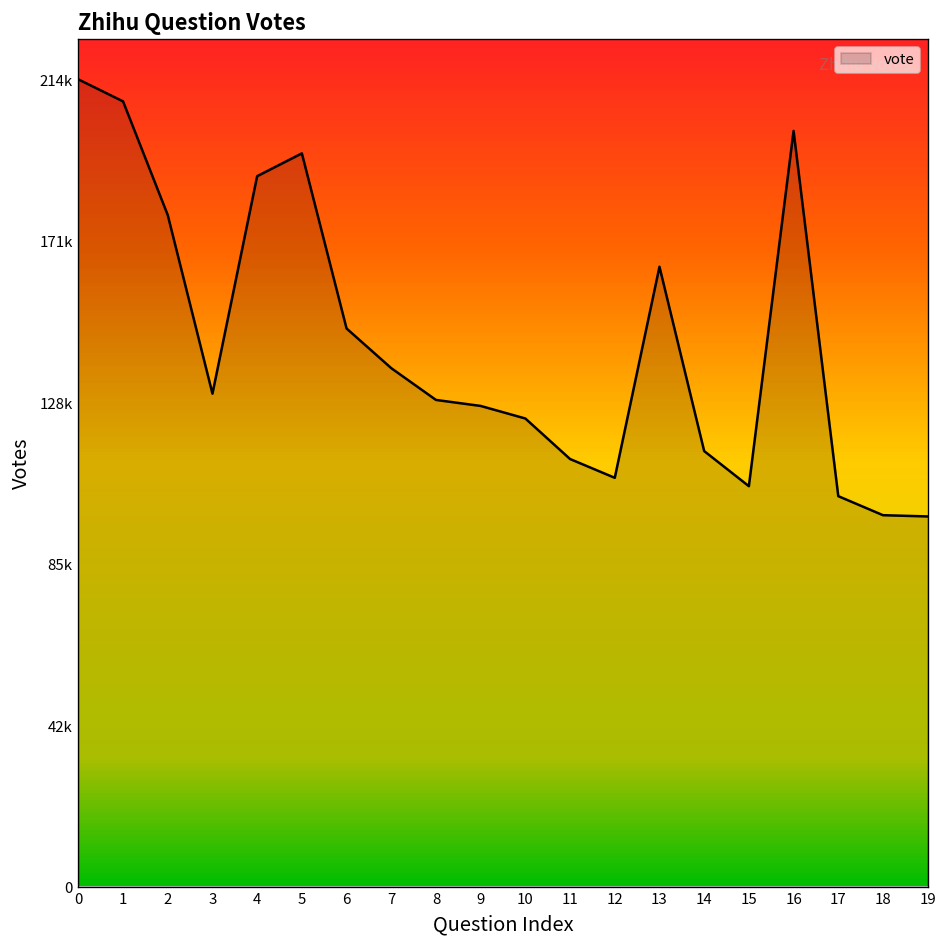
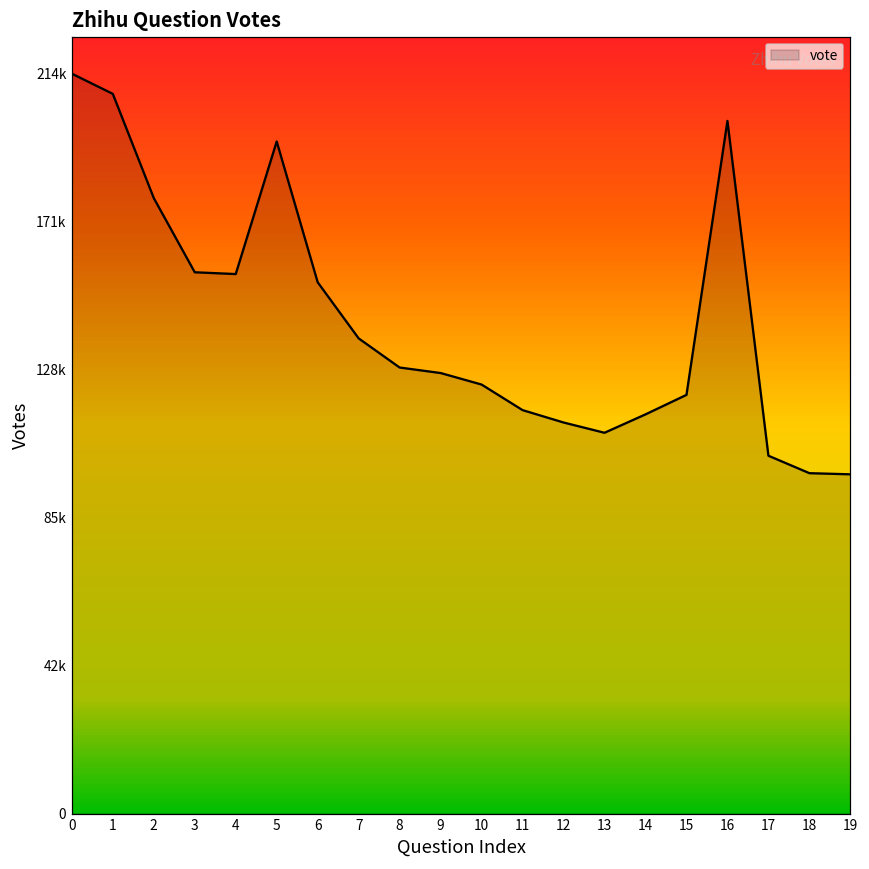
  {
    "0": 215000,
    "1": 209000,
    "2": 179000,
-   "3": 131000,
-   "4": 189000,
+   "3": 157000,
+   "4": 157000,
    "5": 195000,
-   "6": 148000,
+   "6": 154000,
    "7": 138000,
    "8": 129000,
    "9": 128000,
    "10": 125000,
-   "11": 114000,
-   "12": 109000,
-   "13": 165000,
+   "11": 117000,
+   "12": 114000,
+   "13": 111000,
    "14": 116000,
-   "15": 107000,
+   "15": 122000,
    "16": 201000,
    "17": 104000,
    "18": 99000,
    "19": 98000
  }
